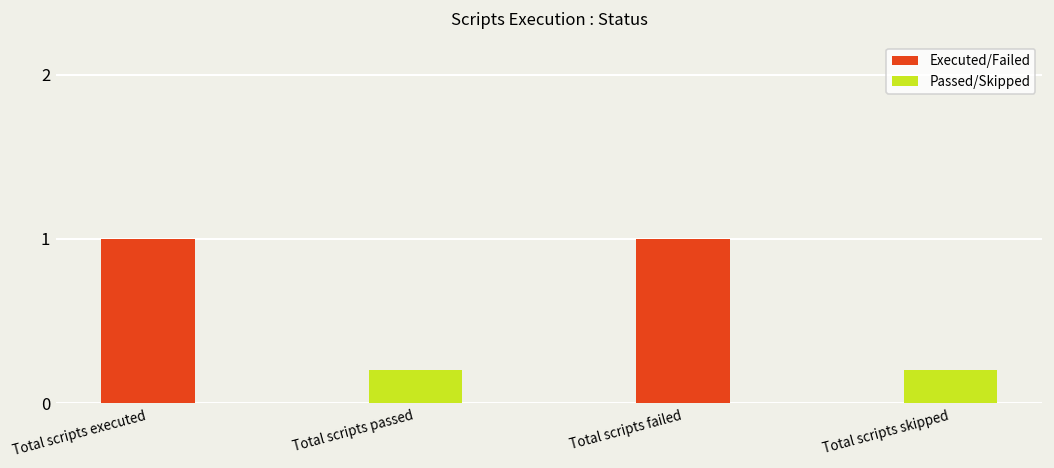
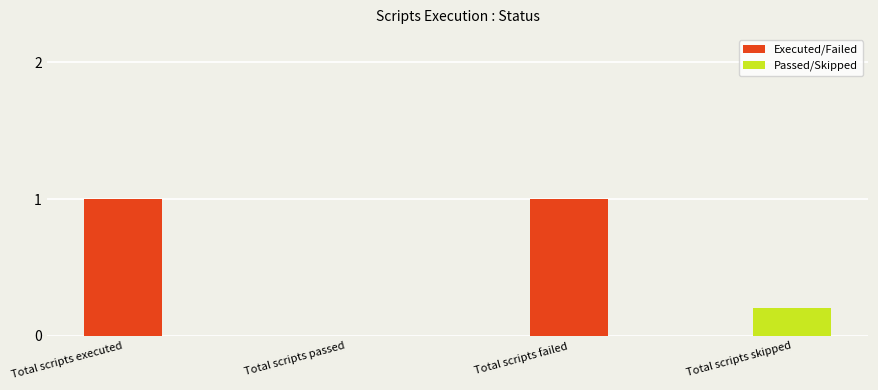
  {
    "Total scripts executed": 1.0,
-   "Total scripts passed": 0.2,
+   "Total scripts passed": 0.0,
    "Total scripts failed": 1.0,
    "Total scripts skipped": 0.2
  }
